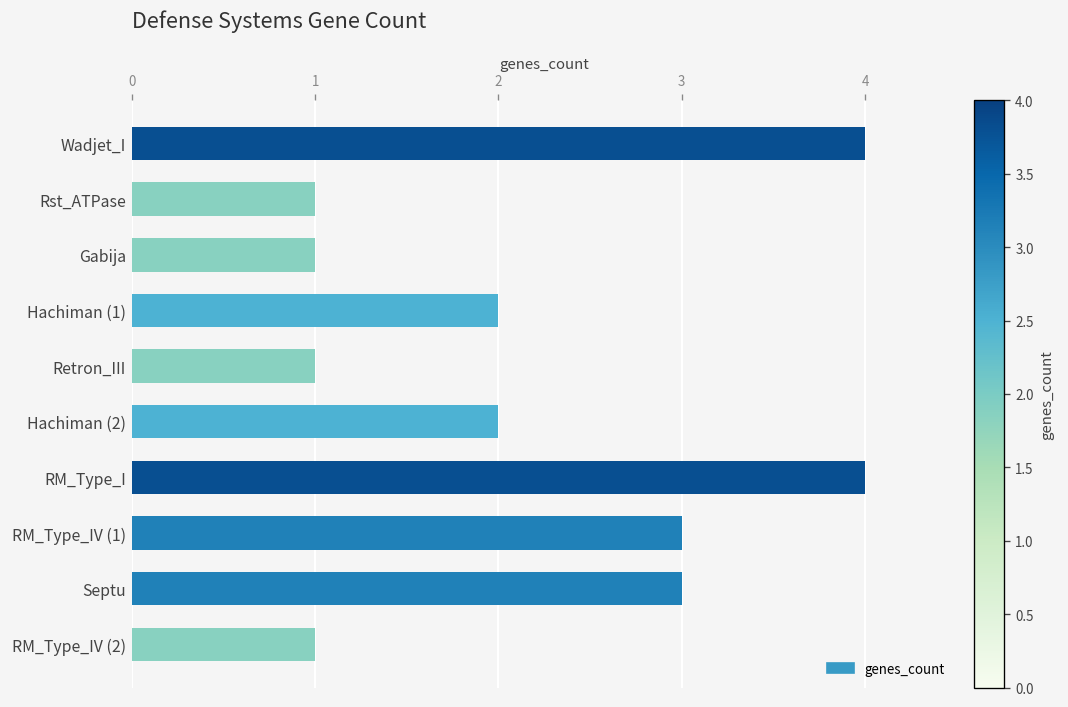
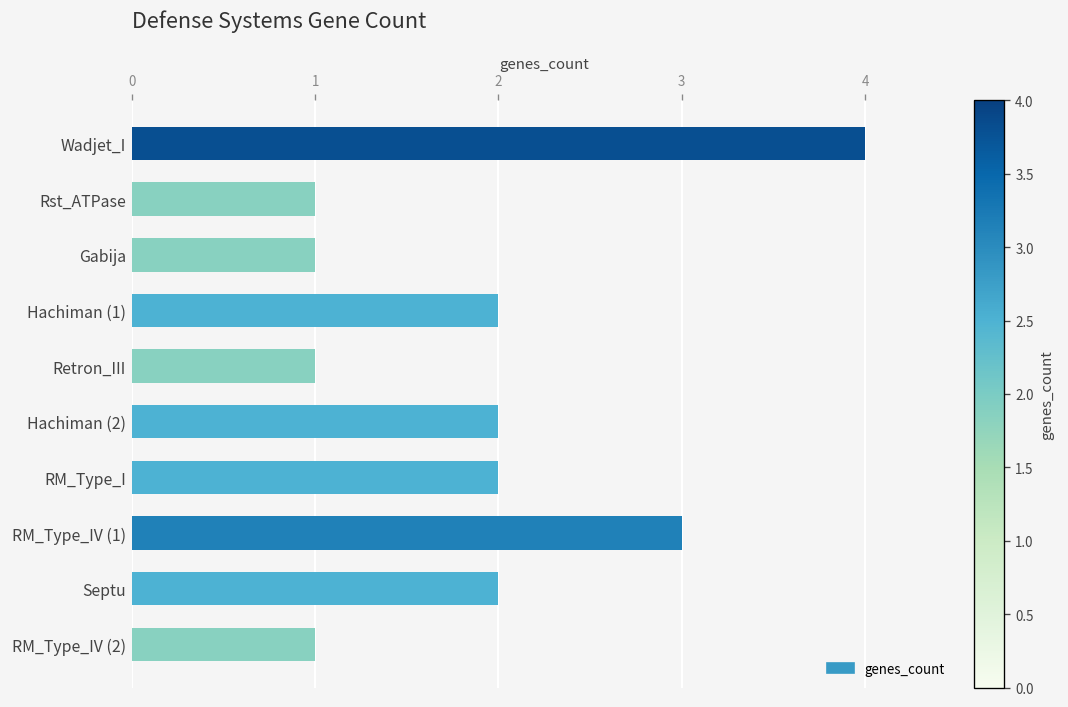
  {
    "Wadjet_I": 4,
    "Rst_ATPase": 1,
    "Gabija": 1,
    "Hachiman (1)": 2,
    "Retron_III": 1,
    "Hachiman (2)": 2,
-   "RM_Type_I": 4,
+   "RM_Type_I": 2,
    "RM_Type_IV (1)": 3,
-   "Septu": 3,
+   "Septu": 2,
    "RM_Type_IV (2)": 1
  }
